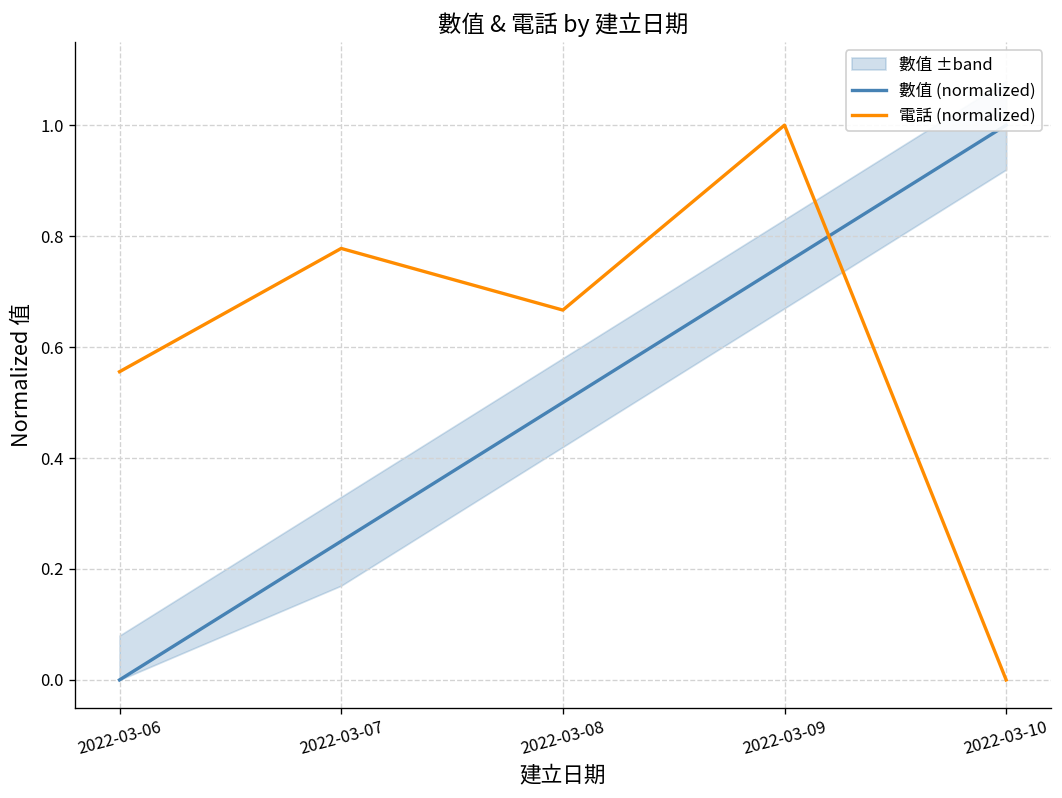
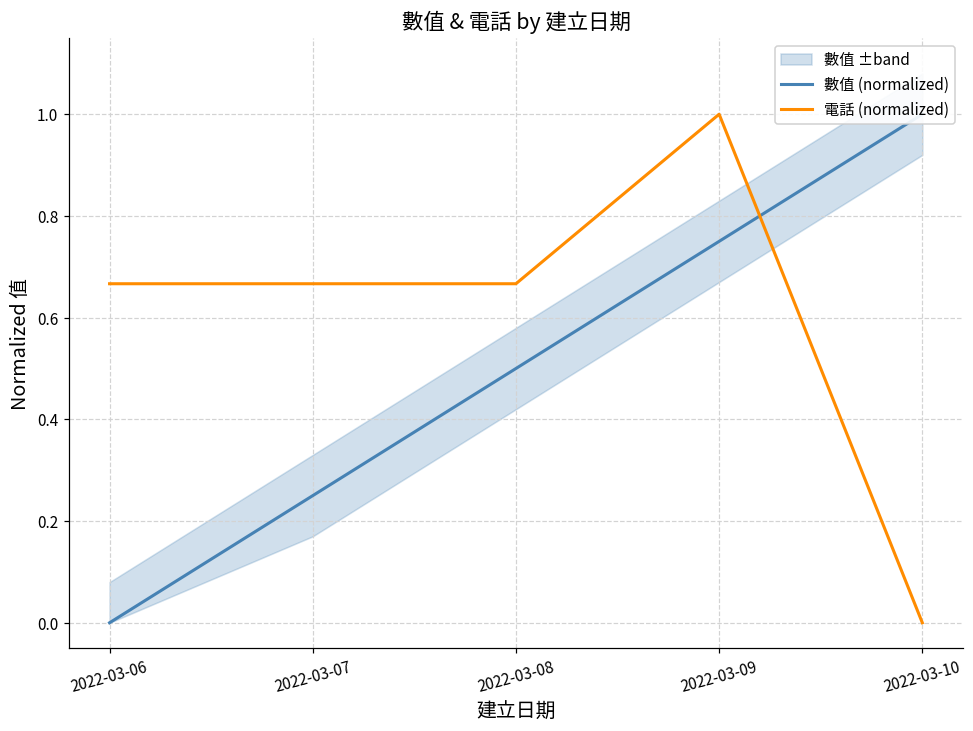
  {
    "電話 (normalized)": {
-     "2022-03-06": 0.56,
-     "2022-03-07": 0.78,
+     "2022-03-06": 0.67,
+     "2022-03-07": 0.67,
      "2022-03-08": 0.67,
      "2022-03-09": 1.00,
      "2022-03-10": 0.00
    }
  }
